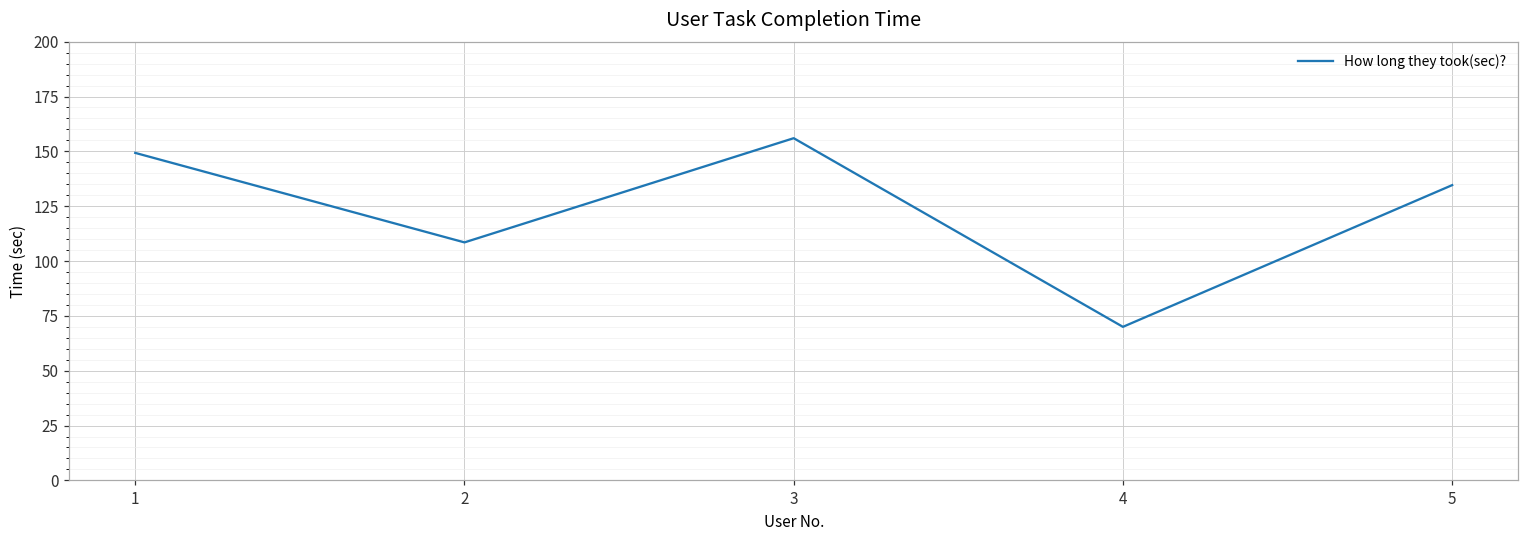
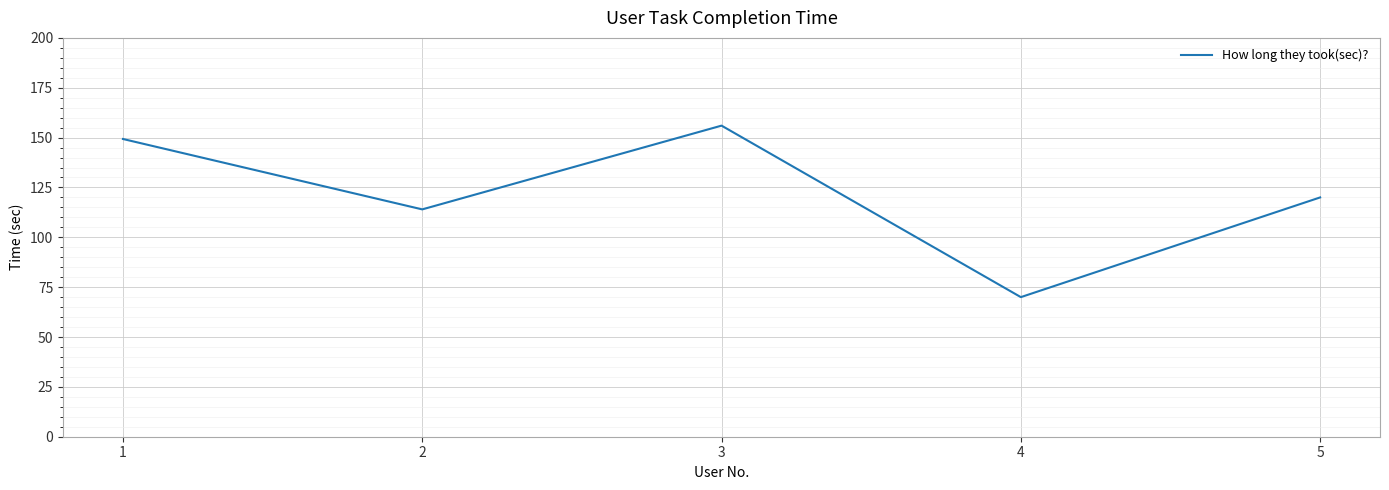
  {
    "1": 149,
-   "2": 109,
+   "2": 114,
    "3": 156,
    "4": 70,
-   "5": 135
+   "5": 120
  }
